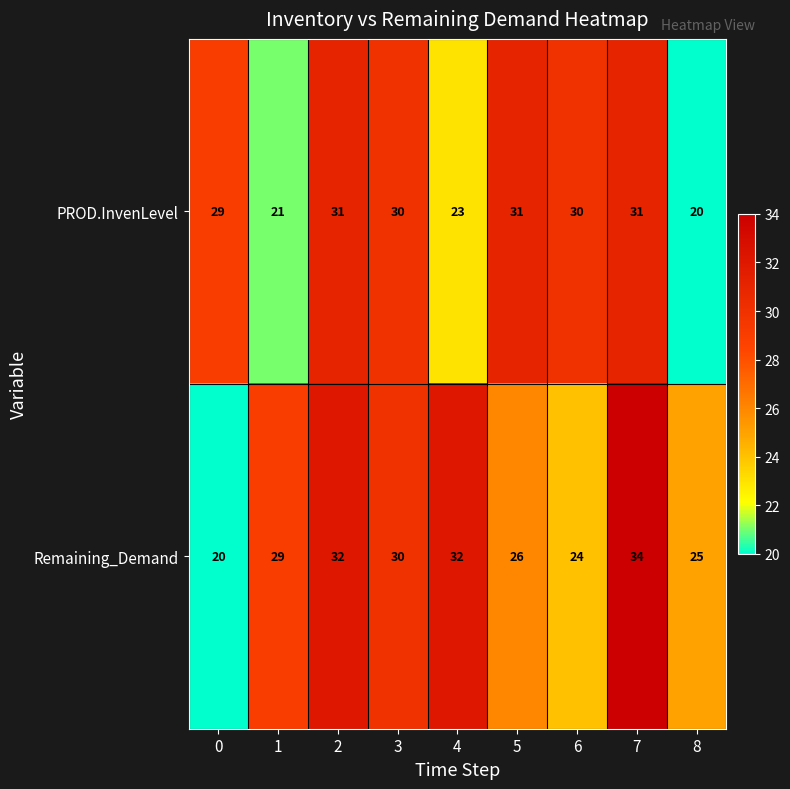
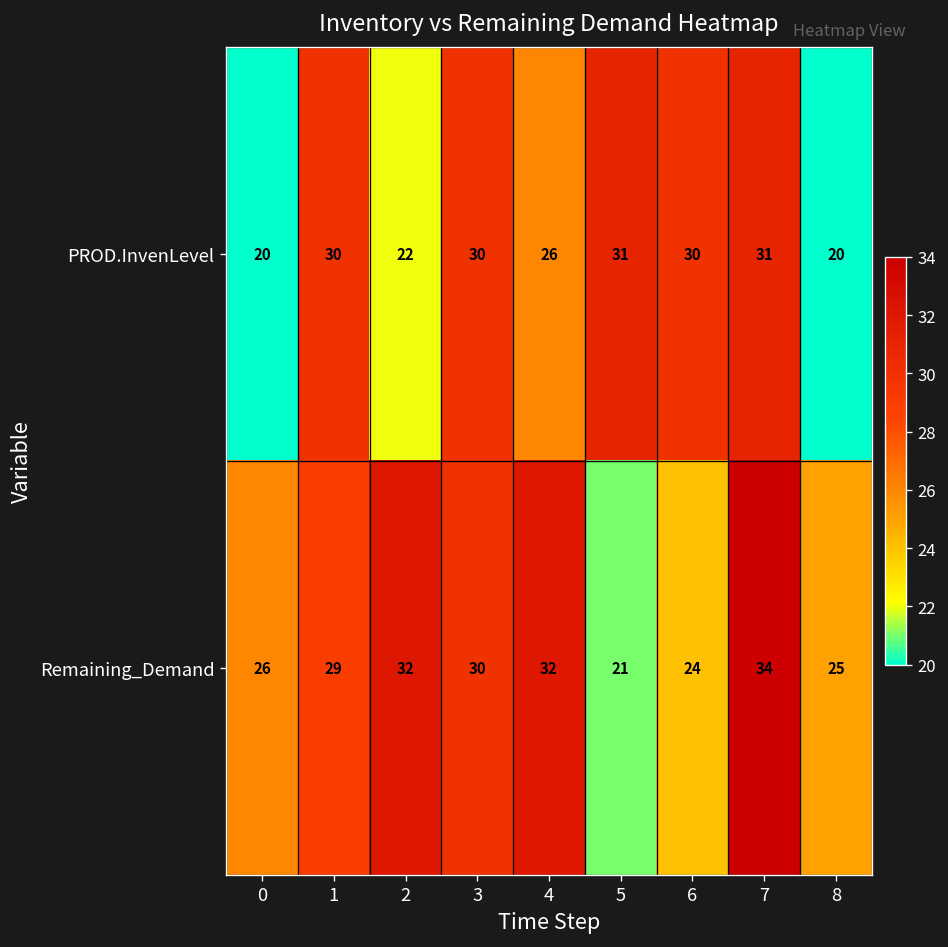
  {
    "PROD.InvenLevel": {
-     "0": 29,
-     "1": 21,
-     "2": 31,
+     "0": 20,
+     "1": 30,
+     "2": 22,
      "3": 30,
-     "4": 23,
+     "4": 26,
      "5": 31,
      "6": 30,
      "7": 31,
      "8": 20
    },
    "Remaining_Demand": {
-     "0": 20,
+     "0": 26,
      "1": 29,
      "2": 32,
      "3": 30,
      "4": 32,
-     "5": 26,
+     "5": 21,
      "6": 24,
      "7": 34,
      "8": 25
    }
  }
